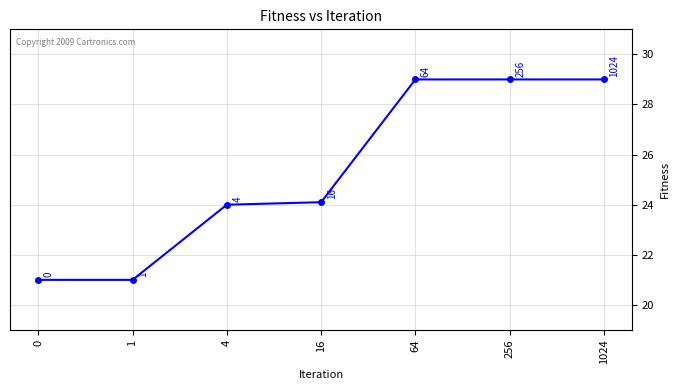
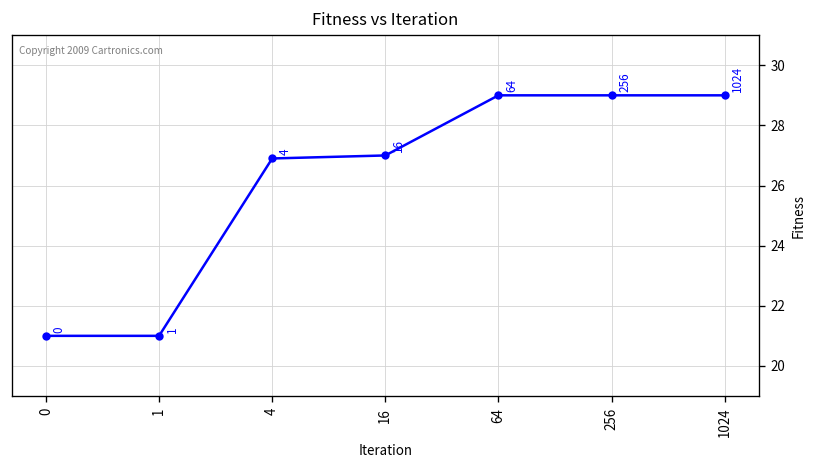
  {
-   "4": 24.0,
-   "16": 24.1
+   "4": 26.9,
+   "16": 27.0
  }
